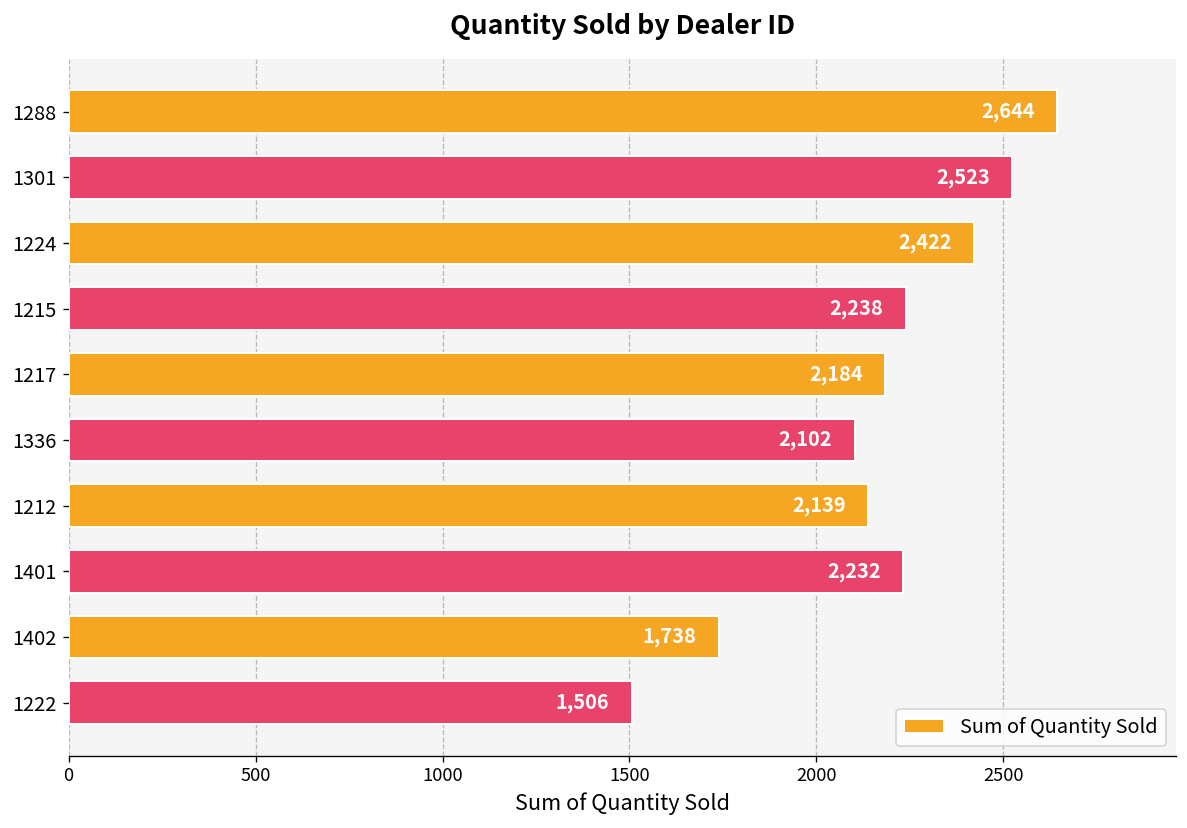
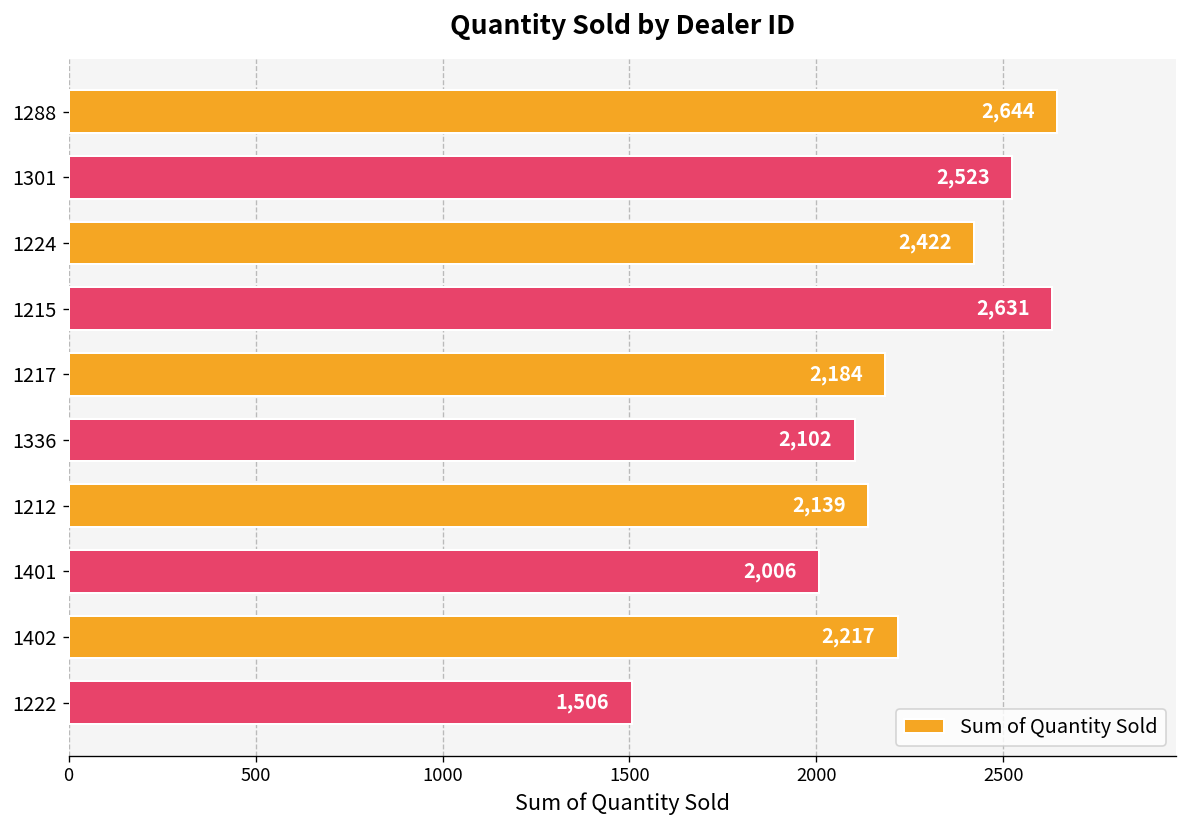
  {
    "1288": "2,644",
    "1301": "2,523",
    "1224": "2,422",
-   "1215": "2,238",
+   "1215": "2,631",
    "1217": "2,184",
    "1336": "2,102",
    "1212": "2,139",
-   "1401": "2,232",
-   "1402": "1,738",
+   "1401": "2,006",
+   "1402": "2,217",
    "1222": "1,506"
  }
